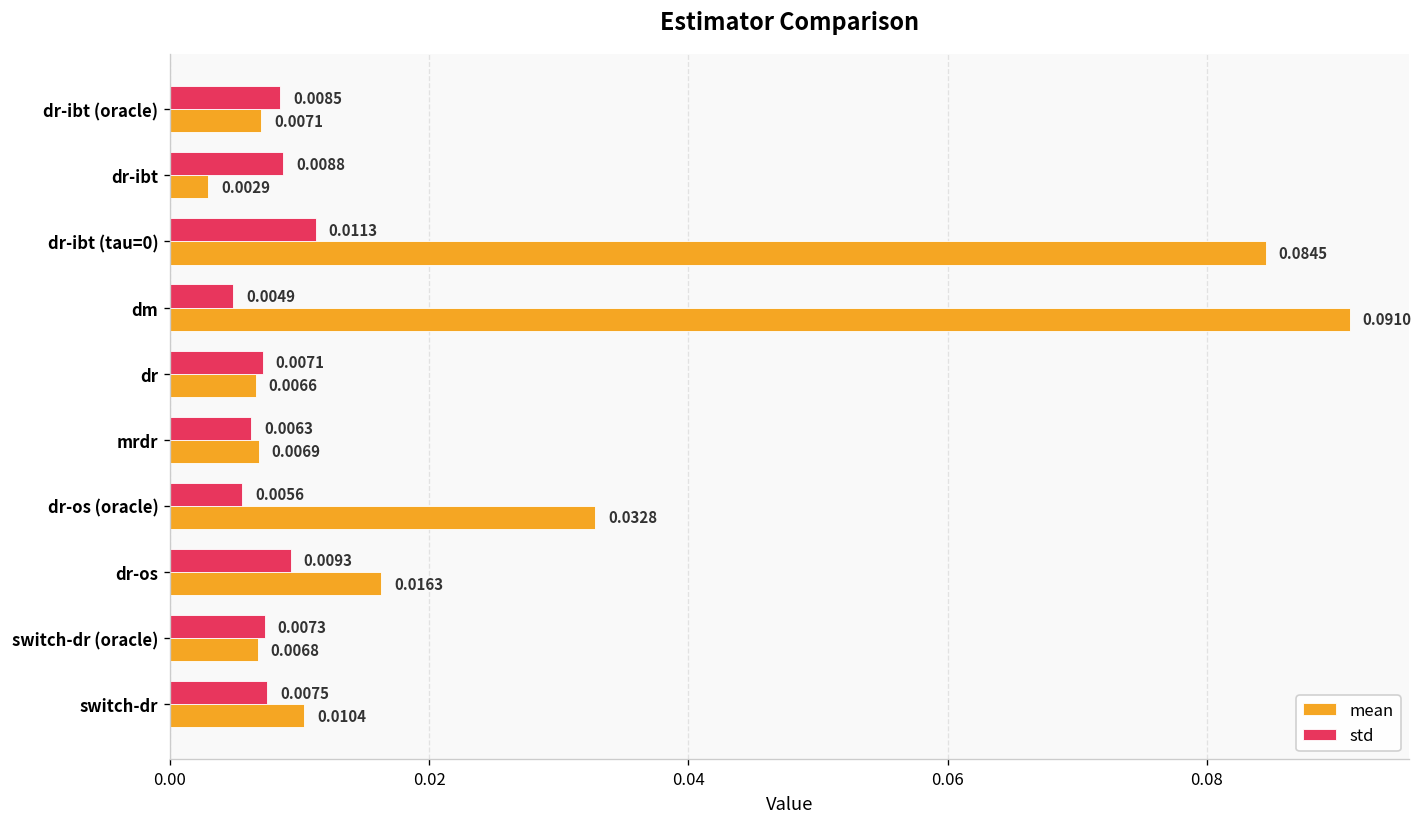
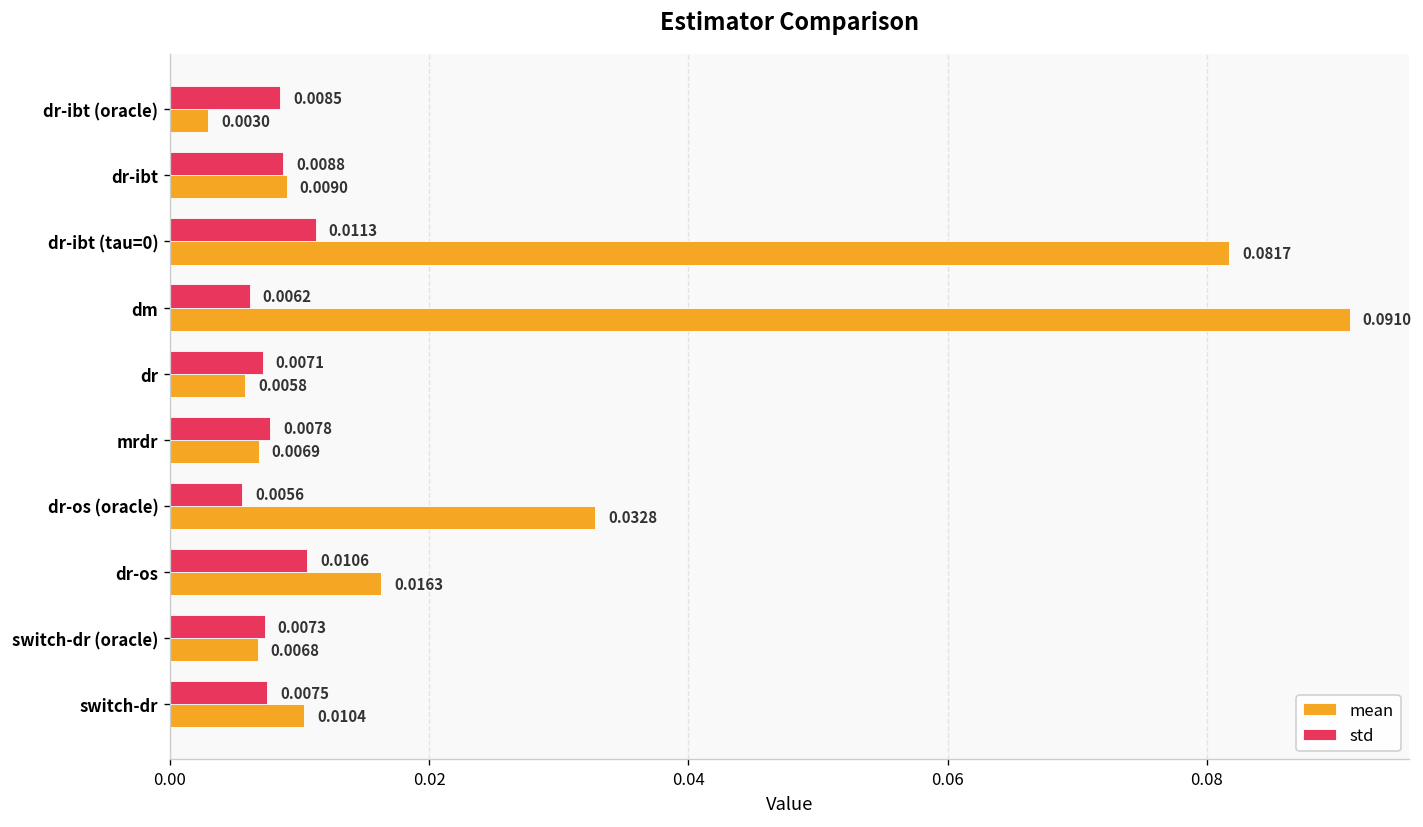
  {
    "mean": {
-     "dr-ibt (oracle)": 0.0071,
-     "dr-ibt": 0.0029,
-     "dr-ibt (tau=0)": 0.0845,
+     "dr-ibt (oracle)": 0.0030,
+     "dr-ibt": 0.0090,
+     "dr-ibt (tau=0)": 0.0817,
      "dm": 0.0910,
-     "dr": 0.0066,
+     "dr": 0.0058,
      "mrdr": 0.0069,
      "dr-os (oracle)": 0.0328,
      "dr-os": 0.0163,
      "switch-dr (oracle)": 0.0068,
      "switch-dr": 0.0104
    },
    "std": {
      "dr-ibt (oracle)": 0.0085,
      "dr-ibt": 0.0088,
      "dr-ibt (tau=0)": 0.0113,
-     "dm": 0.0049,
+     "dm": 0.0062,
      "dr": 0.0071,
-     "mrdr": 0.0063,
+     "mrdr": 0.0078,
      "dr-os (oracle)": 0.0056,
-     "dr-os": 0.0093,
+     "dr-os": 0.0106,
      "switch-dr (oracle)": 0.0073,
      "switch-dr": 0.0075
    }
  }
